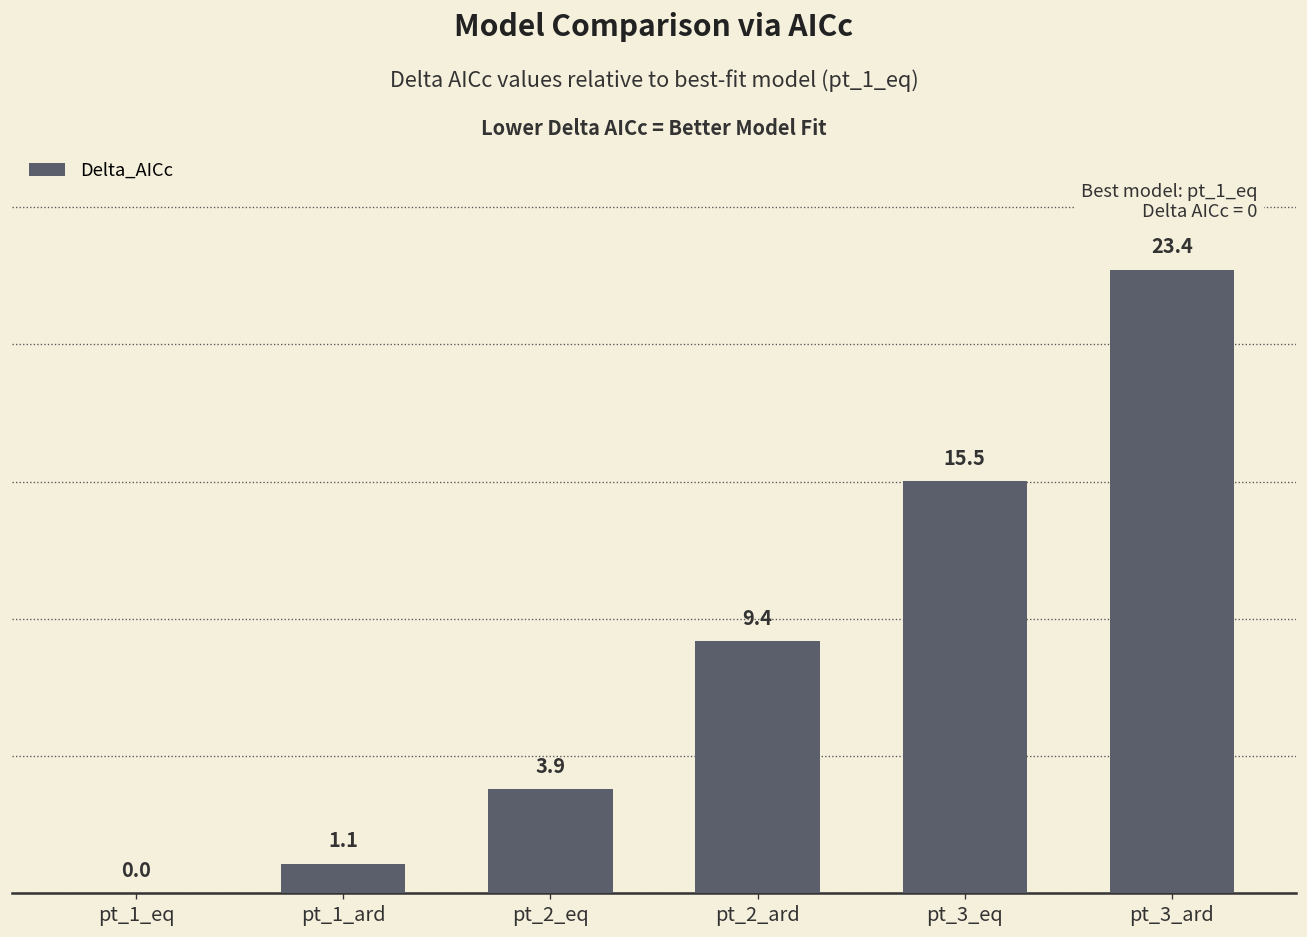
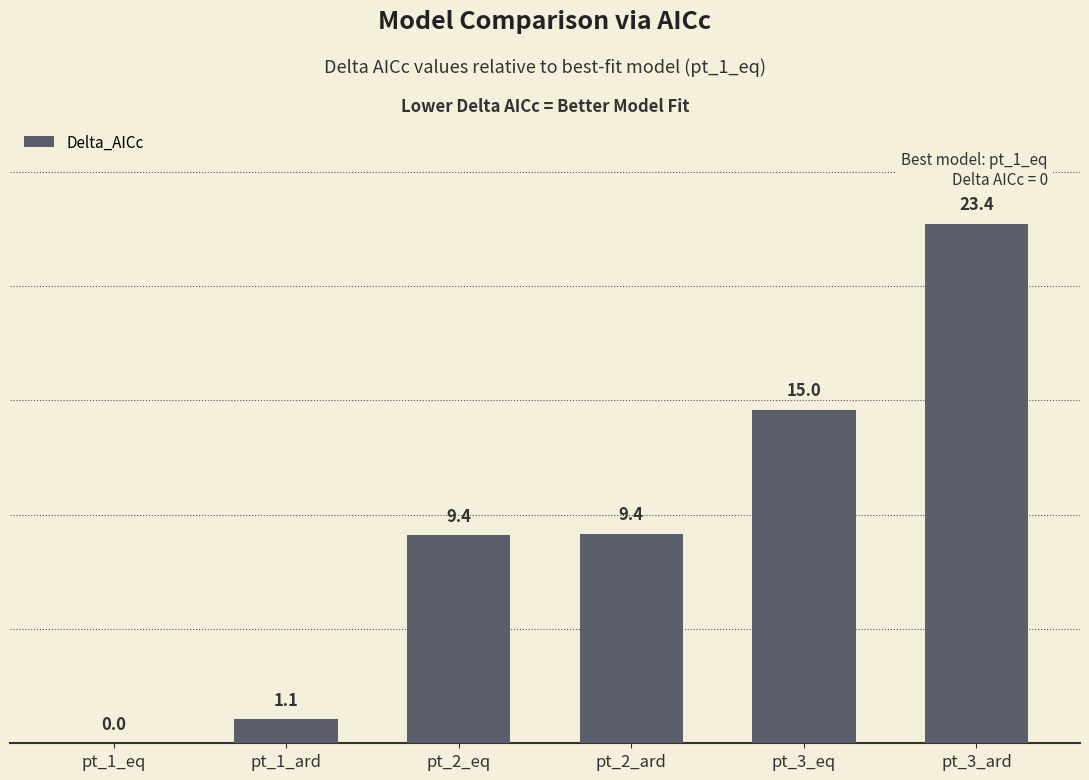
  {
    "pt_1_eq": 0.0,
    "pt_1_ard": 1.1,
-   "pt_2_eq": 3.9,
+   "pt_2_eq": 9.4,
    "pt_2_ard": 9.4,
-   "pt_3_eq": 15.5,
+   "pt_3_eq": 15.0,
    "pt_3_ard": 23.4
  }
